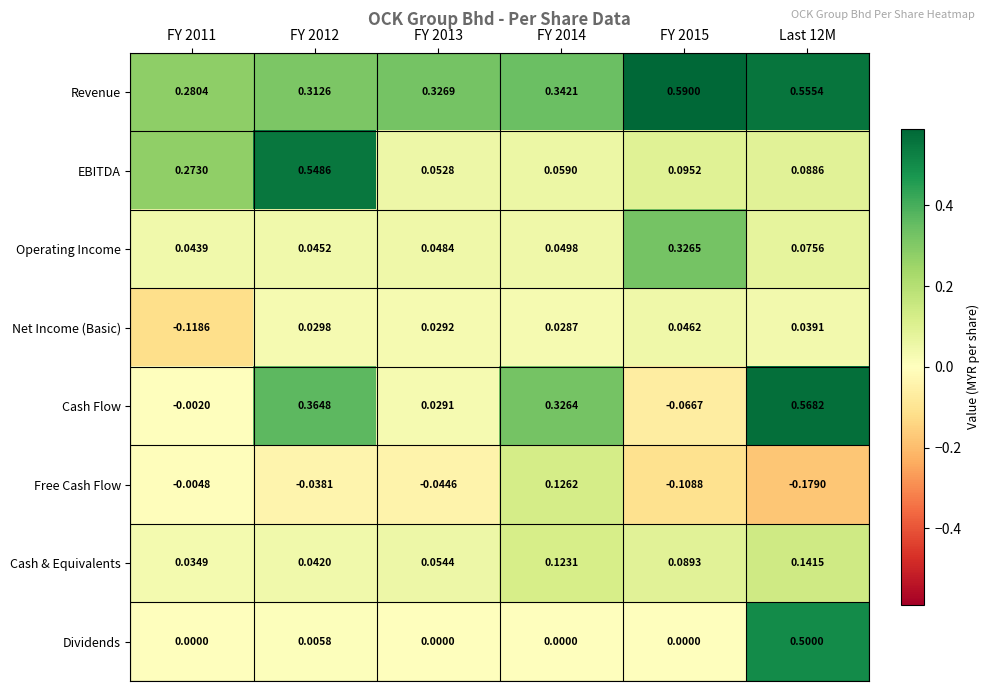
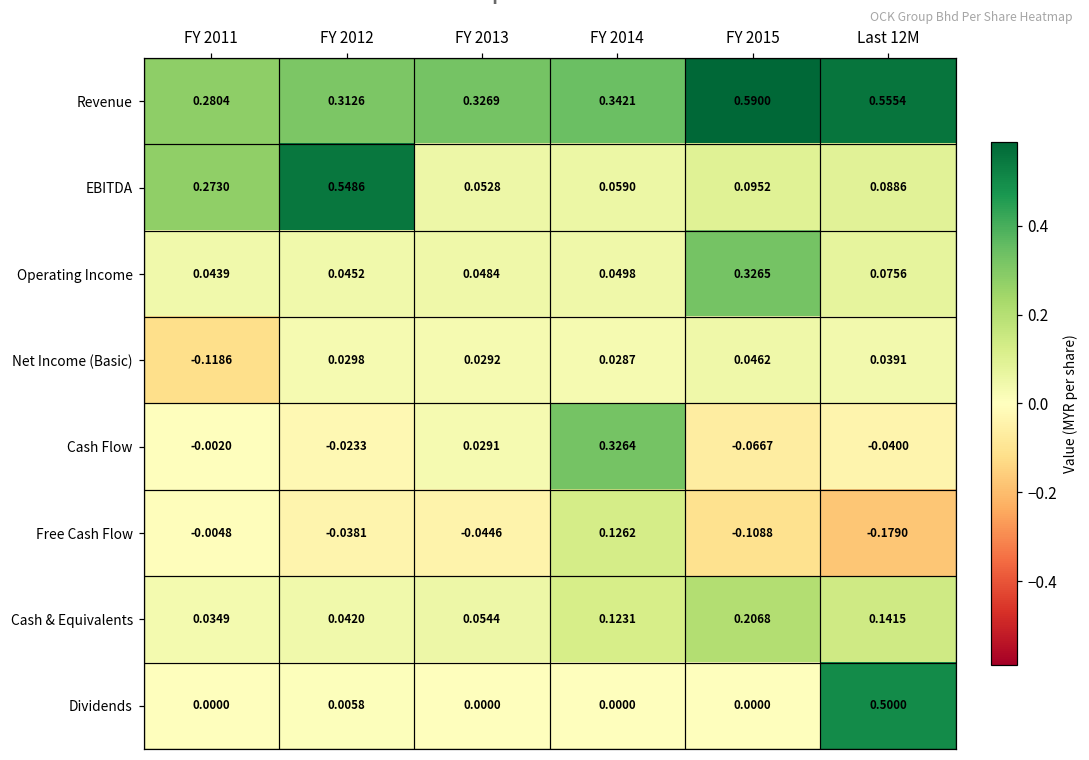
  {
    "Revenue": {
      "FY 2011": 0.2804,
      "FY 2012": 0.3126,
      "FY 2013": 0.3269,
      "FY 2014": 0.3421,
      "FY 2015": 0.5900,
      "Last 12M": 0.5554
    },
    "EBITDA": {
      "FY 2011": 0.2730,
      "FY 2012": 0.5486,
      "FY 2013": 0.0528,
      "FY 2014": 0.0590,
      "FY 2015": 0.0952,
      "Last 12M": 0.0886
    },
    "Operating Income": {
      "FY 2011": 0.0439,
      "FY 2012": 0.0452,
      "FY 2013": 0.0484,
      "FY 2014": 0.0498,
      "FY 2015": 0.3265,
      "Last 12M": 0.0756
    },
    "Net Income (Basic)": {
      "FY 2011": -0.1186,
      "FY 2012": 0.0298,
      "FY 2013": 0.0292,
      "FY 2014": 0.0287,
      "FY 2015": 0.0462,
      "Last 12M": 0.0391
    },
    "Cash Flow": {
      "FY 2011": -0.0020,
-     "FY 2012": 0.3648,
+     "FY 2012": -0.0233,
      "FY 2013": 0.0291,
      "FY 2014": 0.3264,
      "FY 2015": -0.0667,
-     "Last 12M": 0.5682
+     "Last 12M": -0.0400
    },
    "Free Cash Flow": {
      "FY 2011": -0.0048,
      "FY 2012": -0.0381,
      "FY 2013": -0.0446,
      "FY 2014": 0.1262,
      "FY 2015": -0.1088,
      "Last 12M": -0.1790
    },
    "Cash & Equivalents": {
      "FY 2011": 0.0349,
      "FY 2012": 0.0420,
      "FY 2013": 0.0544,
      "FY 2014": 0.1231,
-     "FY 2015": 0.0893,
+     "FY 2015": 0.2068,
      "Last 12M": 0.1415
    },
    "Dividends": {
      "FY 2011": 0.0000,
      "FY 2012": 0.0058,
      "FY 2013": 0.0000,
      "FY 2014": 0.0000,
      "FY 2015": 0.0000,
      "Last 12M": 0.5000
    }
  }
